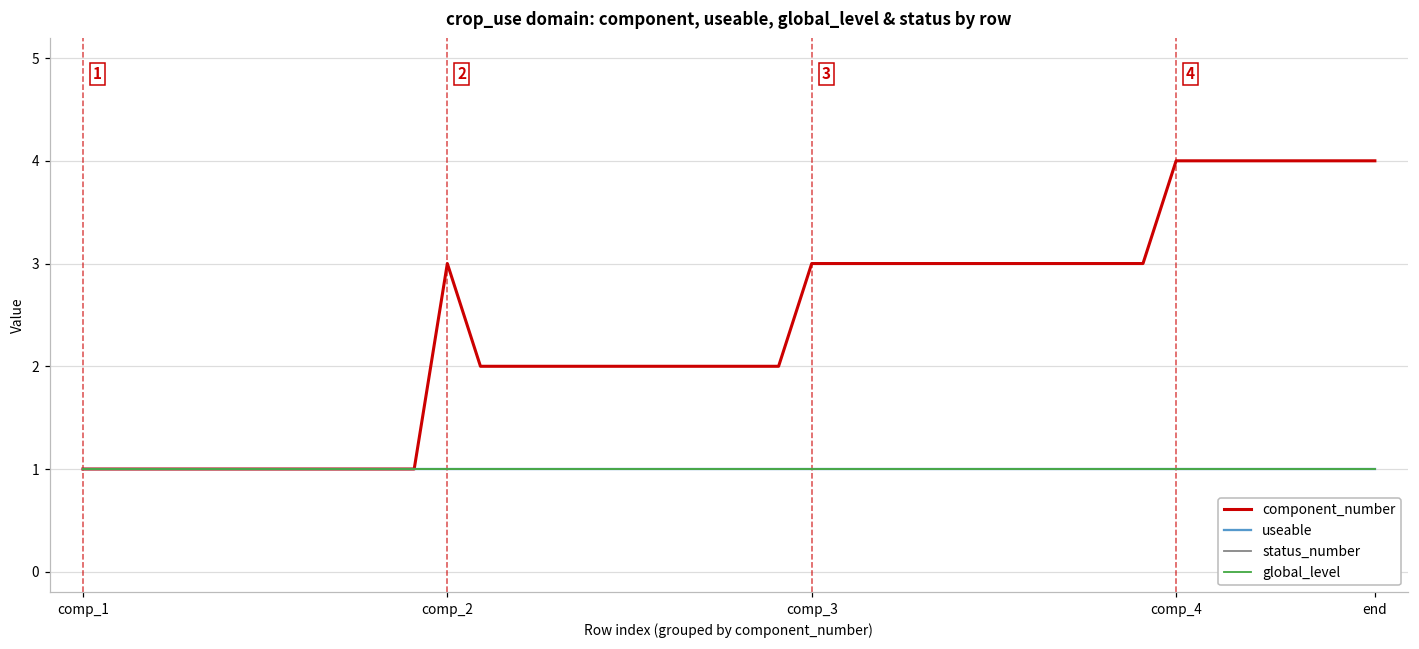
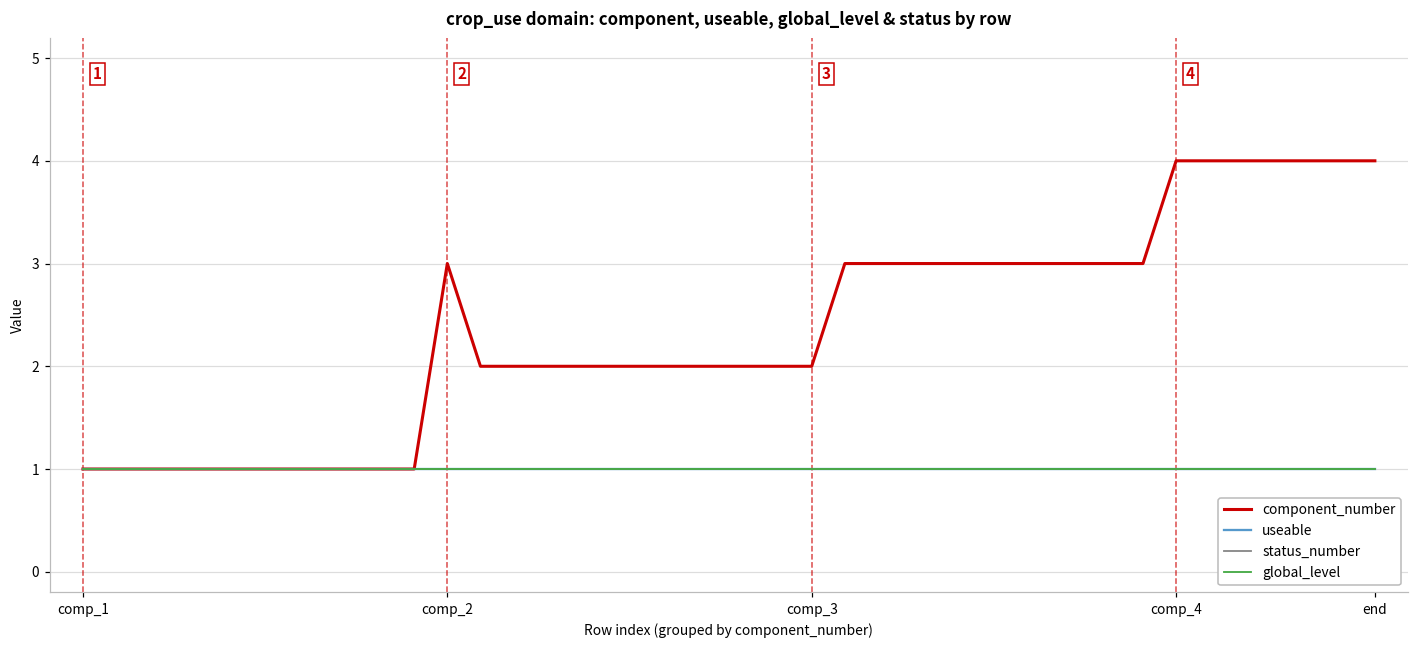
  {
    "component_number": {
      "comp_2": 3,
-     "comp_3": 3,
+     "comp_3": 2,
      "comp_4": 4,
      "end": 4
    },
    "global_level": {
      "comp_2": 1,
      "comp_3": 1,
      "comp_4": 1,
      "end": 1
    }
  }
